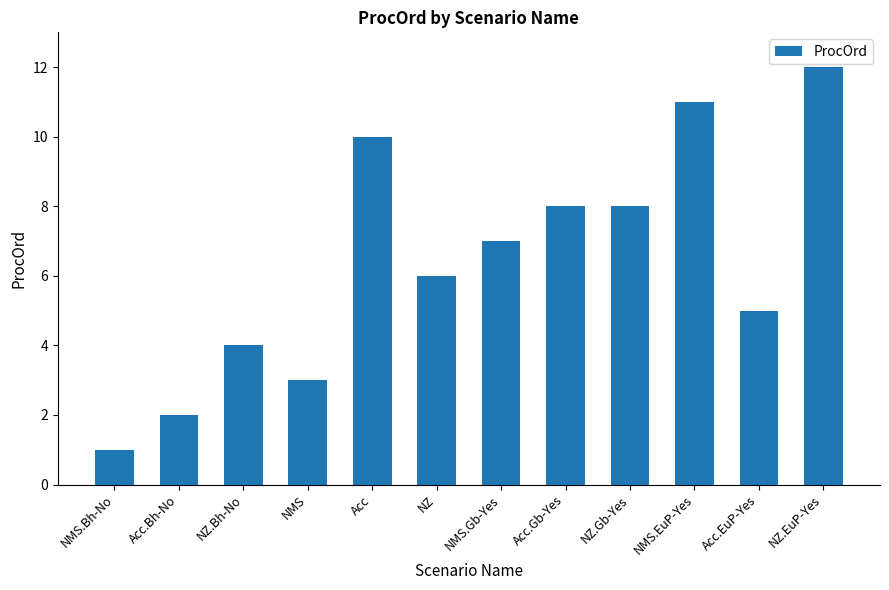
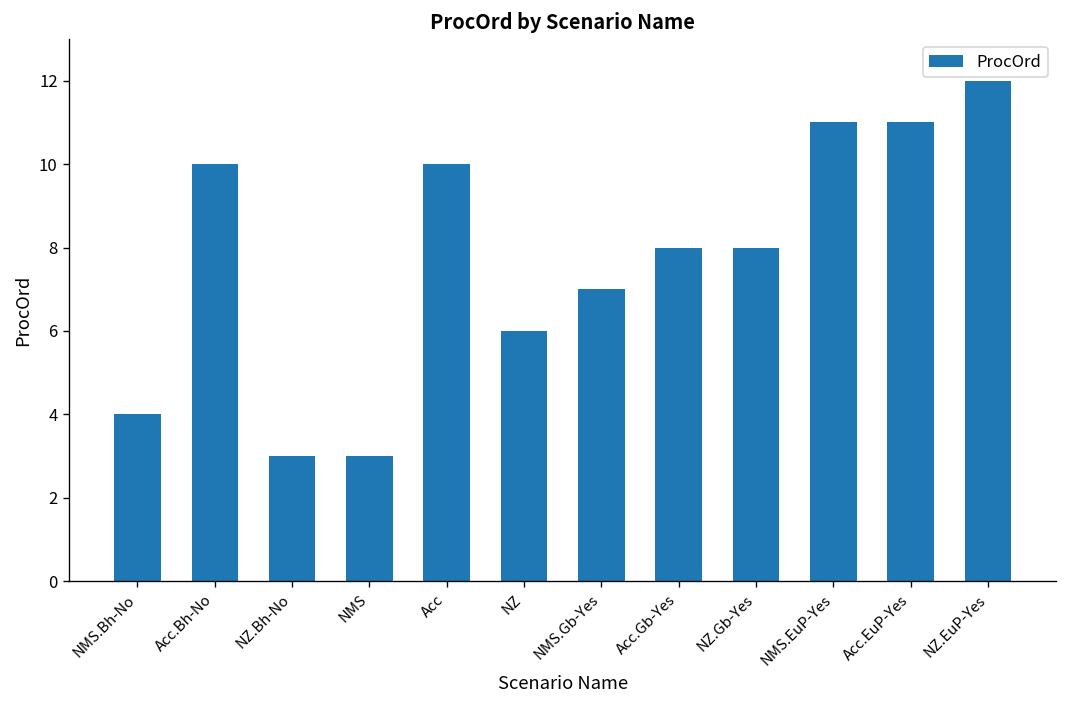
  {
-   "NMS.Bh-No": 1,
-   "Acc.Bh-No": 2,
-   "NZ.Bh-No": 4,
+   "NMS.Bh-No": 4,
+   "Acc.Bh-No": 10,
+   "NZ.Bh-No": 3,
    "NMS": 3,
    "Acc": 10,
    "NZ": 6,
    "NMS.Gb-Yes": 7,
    "Acc.Gb-Yes": 8,
    "NZ.Gb-Yes": 8,
    "NMS.EuP-Yes": 11,
-   "Acc.EuP-Yes": 5,
+   "Acc.EuP-Yes": 11,
    "NZ.EuP-Yes": 12
  }
